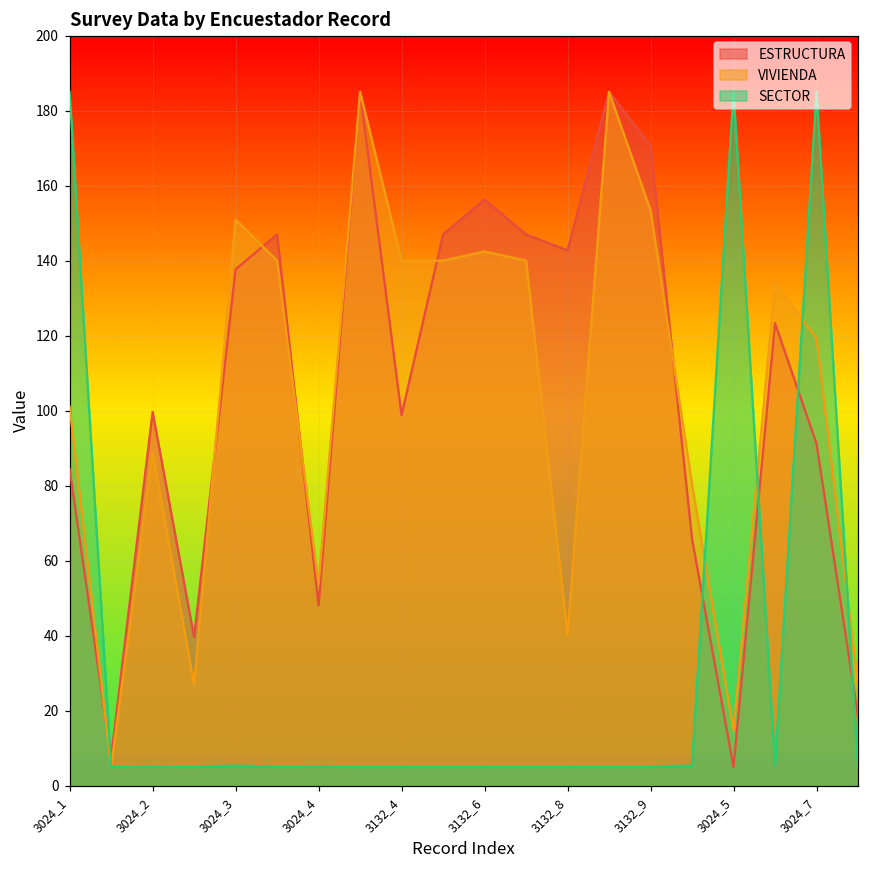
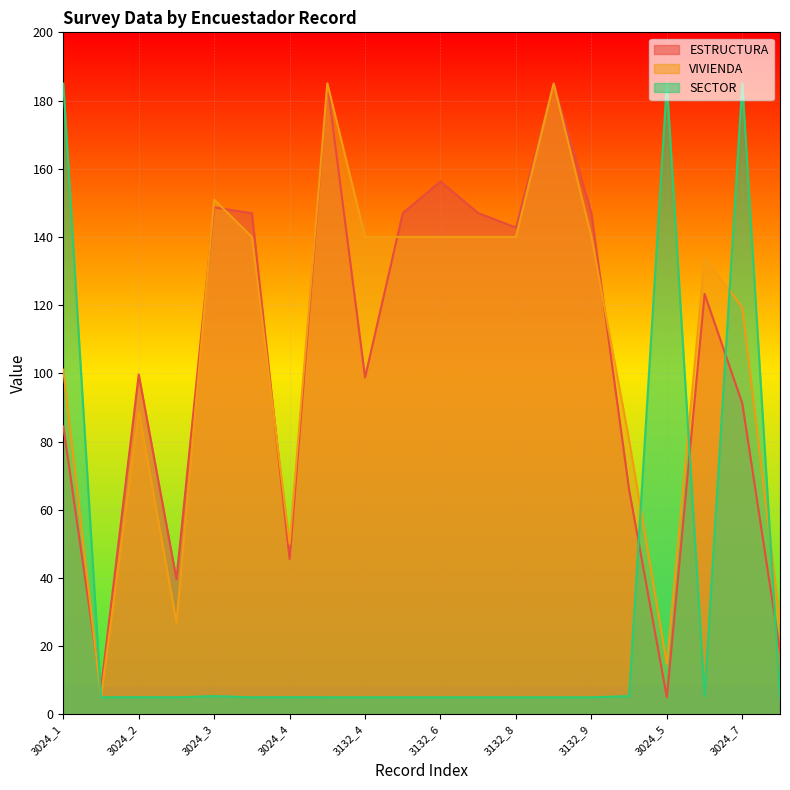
  {
    "ESTRUCTURA": {
      "3024_1": 84,
      "3024_2": 100,
-     "3024_3": 138,
-     "3024_4": 48,
+     "3024_3": 149,
+     "3024_4": 46,
      "3132_4": 99,
      "3132_6": 156,
      "3132_8": 143,
-     "3132_9": 171,
+     "3132_9": 147,
      "3024_7": 91
    },
    "VIVIENDA": {
      "3024_1": 101,
      "3024_2": 89,
      "3024_3": 151,
-     "3024_4": 54,
+     "3024_4": 50,
      "3132_4": 140,
-     "3132_6": 142,
-     "3132_8": 40,
-     "3132_9": 153,
+     "3132_6": 140,
+     "3132_8": 140,
+     "3132_9": 140,
      "3024_5": 15,
      "3024_7": 119
    },
    "SECTOR": {
      "3024_1": 185
    }
  }
